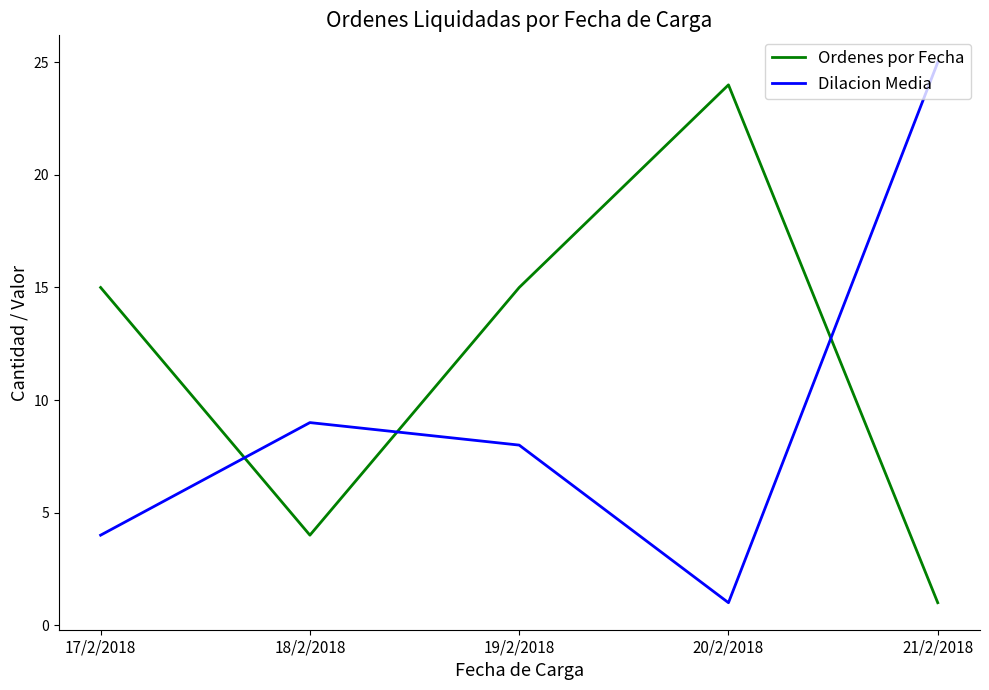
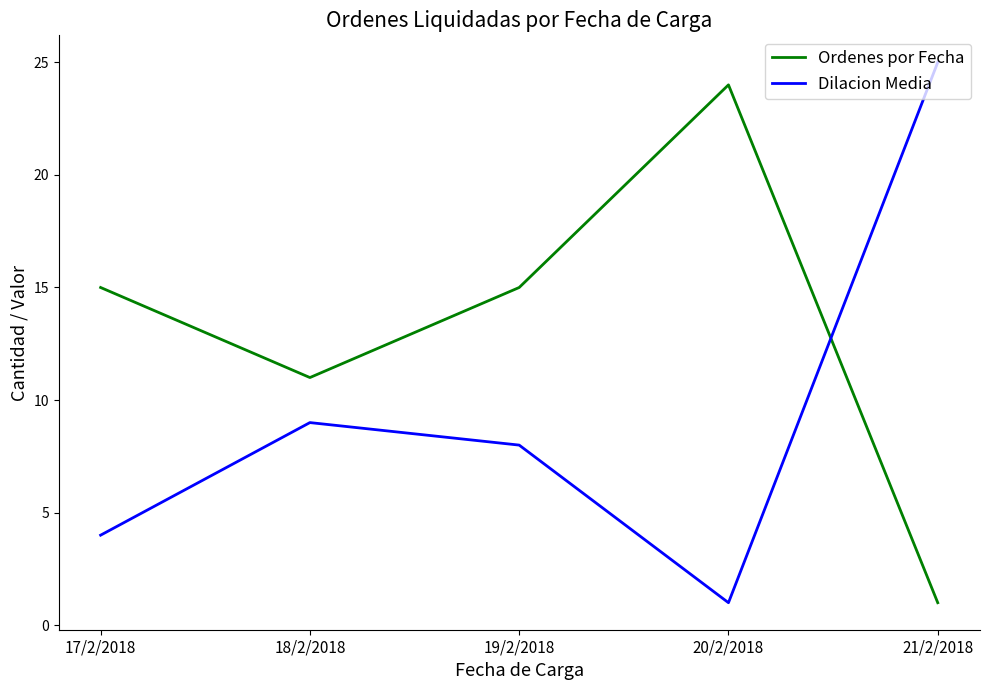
  {
    "Ordenes por Fecha": {
      "17/2/2018": 15,
-     "18/2/2018": 4,
+     "18/2/2018": 11,
      "19/2/2018": 15,
      "20/2/2018": 24,
      "21/2/2018": 1
    },
    "Dilacion Media": {
      "17/2/2018": 4,
      "18/2/2018": 9,
      "19/2/2018": 8,
      "20/2/2018": 1
    }
  }
